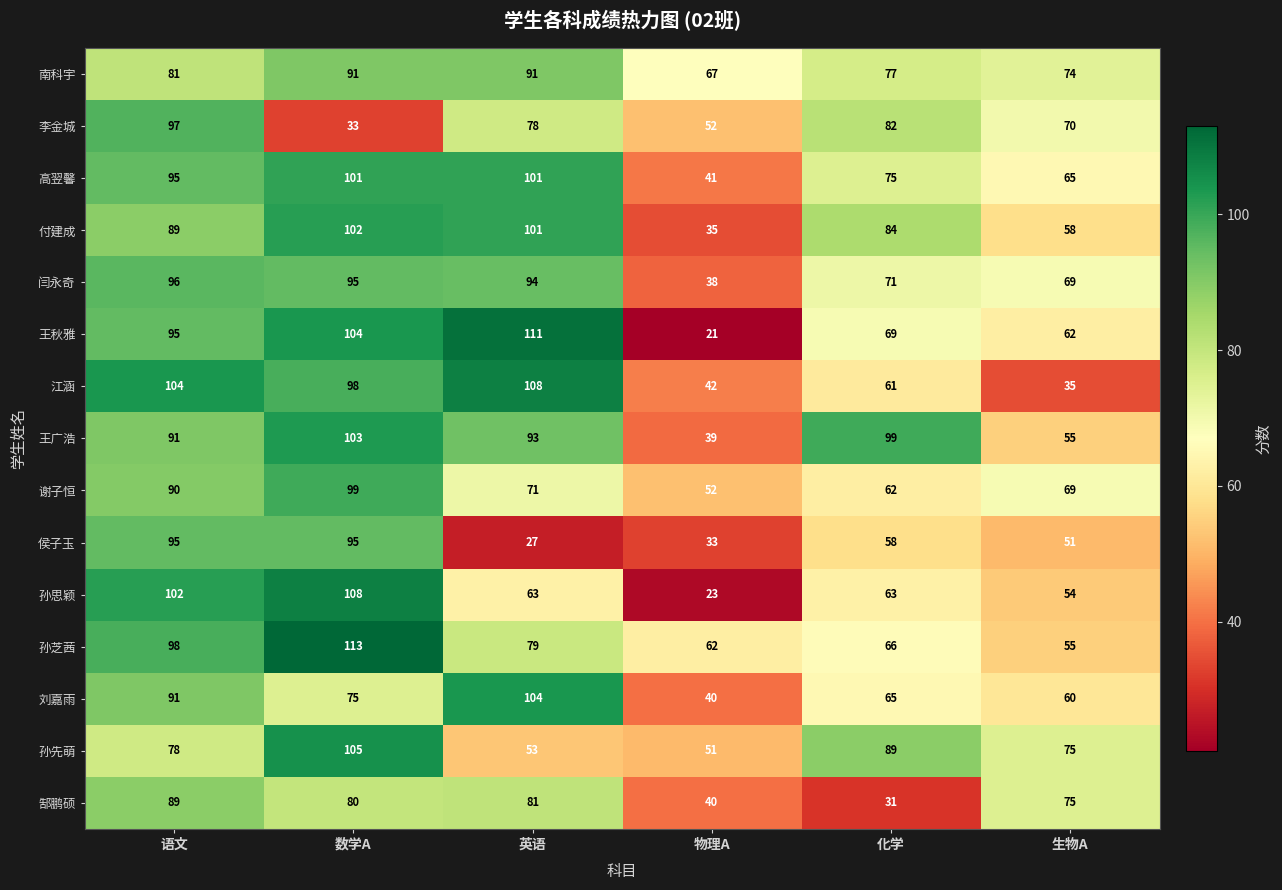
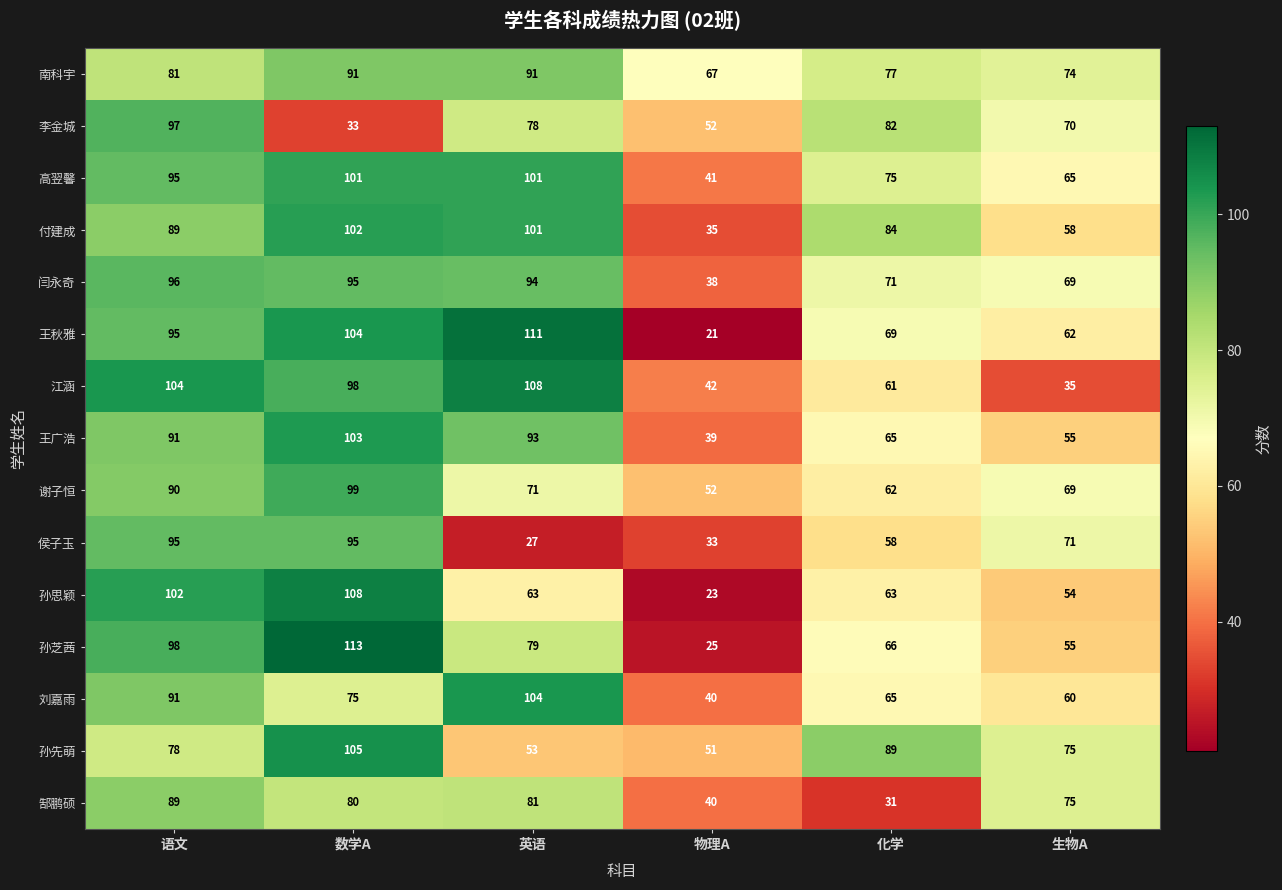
  {
    "南科宇": {
      "语文": 81,
      "数学A": 91,
      "英语": 91,
      "物理A": 67,
      "化学": 77,
      "生物A": 74
    },
    "李金城": {
      "语文": 97,
      "数学A": 33,
      "英语": 78,
      "物理A": 52,
      "化学": 82,
      "生物A": 70
    },
    "高翌馨": {
      "语文": 95,
      "数学A": 101,
      "英语": 101,
      "物理A": 41,
      "化学": 75,
      "生物A": 65
    },
    "付建成": {
      "语文": 89,
      "数学A": 102,
      "英语": 101,
      "物理A": 35,
      "化学": 84,
      "生物A": 58
    },
    "闫永奇": {
      "语文": 96,
      "数学A": 95,
      "英语": 94,
      "物理A": 38,
      "化学": 71,
      "生物A": 69
    },
    "王秋雅": {
      "语文": 95,
      "数学A": 104,
      "英语": 111,
      "物理A": 21,
      "化学": 69,
      "生物A": 62
    },
    "江涵": {
      "语文": 104,
      "数学A": 98,
      "英语": 108,
      "物理A": 42,
      "化学": 61,
      "生物A": 35
    },
    "王广浩": {
      "语文": 91,
      "数学A": 103,
      "英语": 93,
      "物理A": 39,
-     "化学": 99,
+     "化学": 65,
      "生物A": 55
    },
    "谢子恒": {
      "语文": 90,
      "数学A": 99,
      "英语": 71,
      "物理A": 52,
      "化学": 62,
      "生物A": 69
    },
    "侯子玉": {
      "语文": 95,
      "数学A": 95,
      "英语": 27,
      "物理A": 33,
      "化学": 58,
-     "生物A": 51
+     "生物A": 71
    },
    "孙思颖": {
      "语文": 102,
      "数学A": 108,
      "英语": 63,
      "物理A": 23,
      "化学": 63,
      "生物A": 54
    },
    "孙芝茜": {
      "语文": 98,
      "数学A": 113,
      "英语": 79,
-     "物理A": 62,
+     "物理A": 25,
      "化学": 66,
      "生物A": 55
    },
    "刘嘉雨": {
      "语文": 91,
      "数学A": 75,
      "英语": 104,
      "物理A": 40,
      "化学": 65,
      "生物A": 60
    },
    "孙先萌": {
      "语文": 78,
      "数学A": 105,
      "英语": 53,
      "物理A": 51,
      "化学": 89,
      "生物A": 75
    },
    "郜鹏硕": {
      "语文": 89,
      "数学A": 80,
      "英语": 81,
      "物理A": 40,
      "化学": 31,
      "生物A": 75
    }
  }
